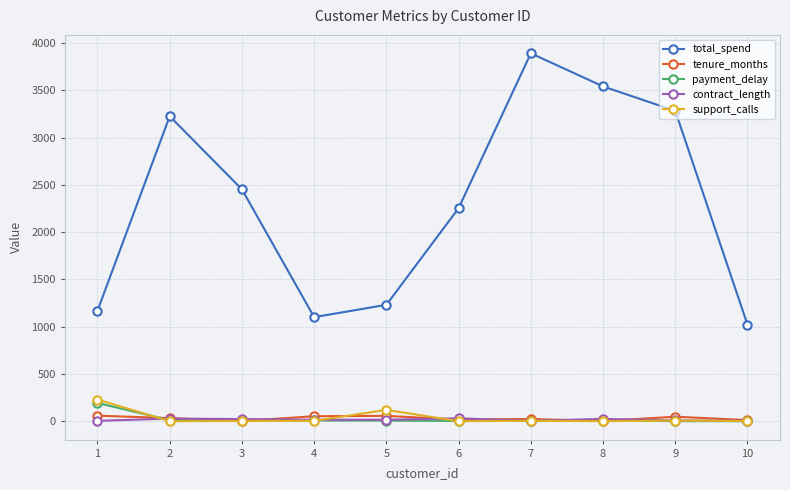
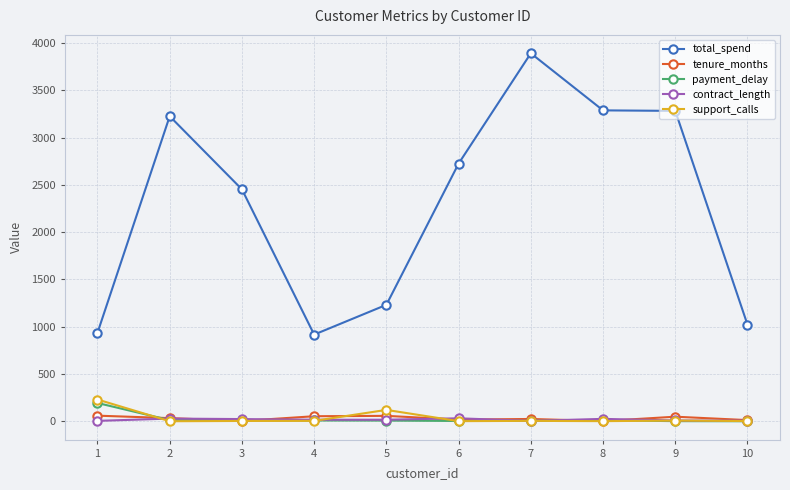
  {
    "total_spend": {
-     "1": 1200,
+     "1": 900,
      "2": 3200,
      "3": 2500,
-     "4": 1100,
+     "4": 900,
      "5": 1200,
-     "6": 2300,
+     "6": 2700,
      "7": 3900,
-     "8": 3500,
+     "8": 3300,
      "10": 1000
    },
    "tenure_months": {
      "1": 100,
      "4": 100,
      "5": 100,
      "9": 0
    },
    "payment_delay": {
      "1": 200
    },
    "contract_length": {
      "1": 0
    },
    "support_calls": {
      "1": 200,
      "5": 100
    }
  }
